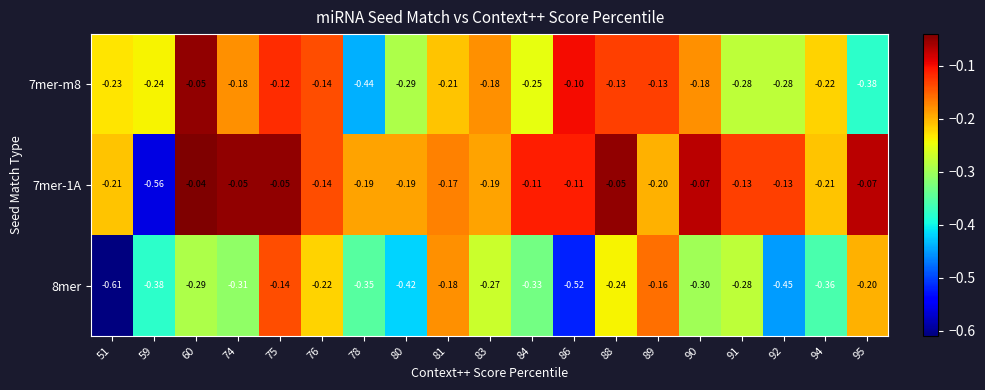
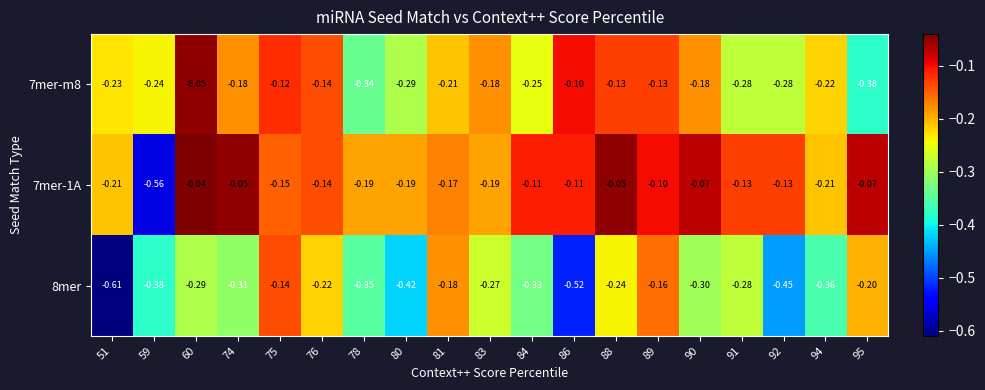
  {
    "7mer-m8": {
      "51": -0.23,
      "59": -0.24,
      "60": -0.05,
      "74": -0.18,
      "75": -0.12,
      "76": -0.14,
-     "78": -0.44,
+     "78": -0.34,
      "80": -0.29,
      "81": -0.21,
      "83": -0.18,
      "84": -0.25,
      "86": -0.10,
      "88": -0.13,
      "89": -0.13,
      "90": -0.18,
      "91": -0.28,
      "92": -0.28,
      "94": -0.22,
      "95": -0.38
    },
    "7mer-1A": {
      "51": -0.21,
      "59": -0.56,
      "60": -0.04,
      "74": -0.05,
-     "75": -0.05,
+     "75": -0.15,
      "76": -0.14,
      "78": -0.19,
      "80": -0.19,
      "81": -0.17,
      "83": -0.19,
      "84": -0.11,
      "86": -0.11,
      "88": -0.05,
-     "89": -0.20,
+     "89": -0.10,
      "90": -0.07,
      "91": -0.13,
      "92": -0.13,
      "94": -0.21,
      "95": -0.07
    },
    "8mer": {
      "51": -0.61,
      "59": -0.38,
      "60": -0.29,
      "74": -0.31,
      "75": -0.14,
      "76": -0.22,
      "78": -0.35,
      "80": -0.42,
      "81": -0.18,
      "83": -0.27,
      "84": -0.33,
      "86": -0.52,
      "88": -0.24,
      "89": -0.16,
      "90": -0.30,
      "91": -0.28,
      "92": -0.45,
      "94": -0.36,
      "95": -0.20
    }
  }
